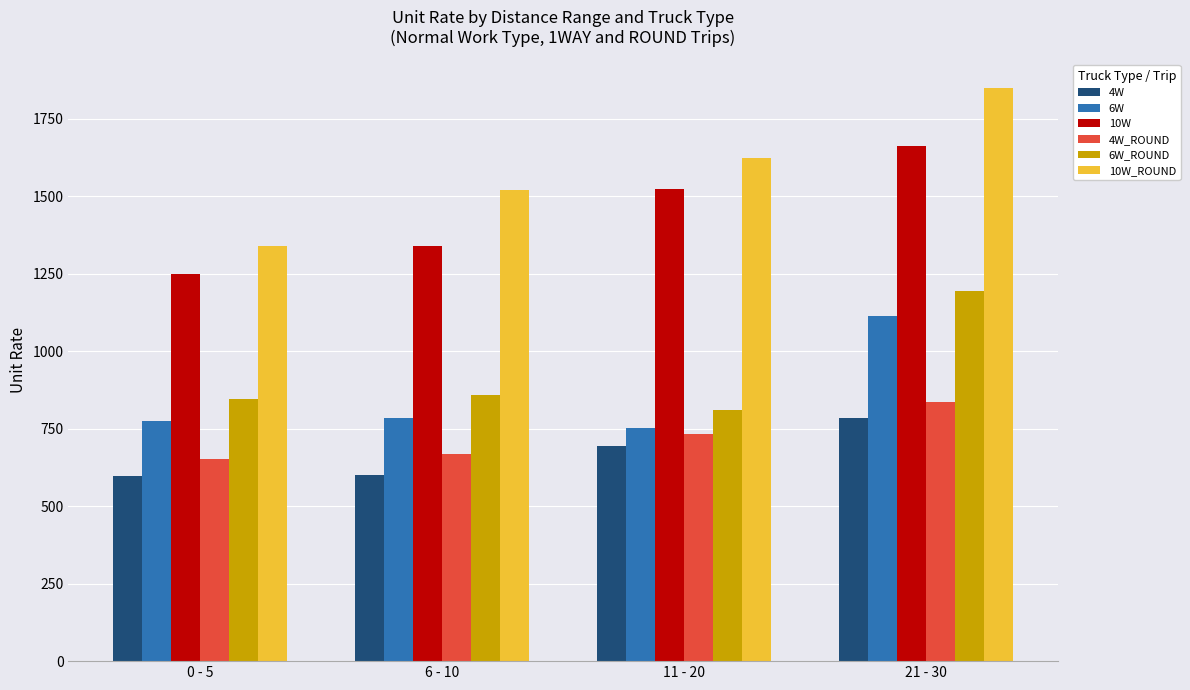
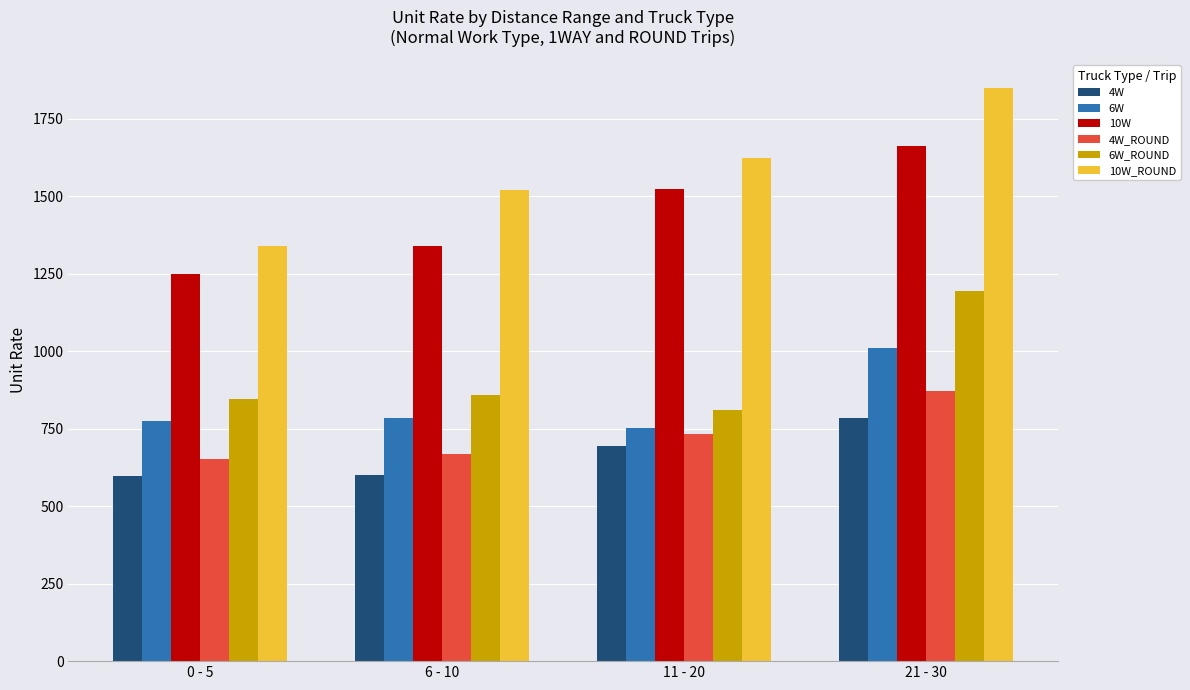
  {
    "4W": {
      "0 - 5": 600,
      "6 - 10": 600,
      "11 - 20": 690,
      "21 - 30": 790
    },
    "6W": {
      "0 - 5": 780,
      "6 - 10": 790,
      "11 - 20": 750,
-     "21 - 30": 1120
+     "21 - 30": 1010
    },
    "10W": {
      "0 - 5": 1250,
      "6 - 10": 1340,
      "11 - 20": 1530,
      "21 - 30": 1660
    },
    "4W_ROUND": {
      "0 - 5": 650,
      "6 - 10": 670,
      "11 - 20": 730,
-     "21 - 30": 840
+     "21 - 30": 870
    },
    "6W_ROUND": {
      "0 - 5": 850,
      "6 - 10": 860,
      "11 - 20": 810,
      "21 - 30": 1200
    },
    "10W_ROUND": {
      "0 - 5": 1340,
      "6 - 10": 1520,
      "11 - 20": 1630,
      "21 - 30": 1850
    }
  }
